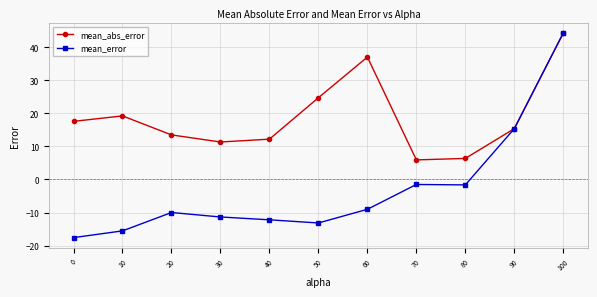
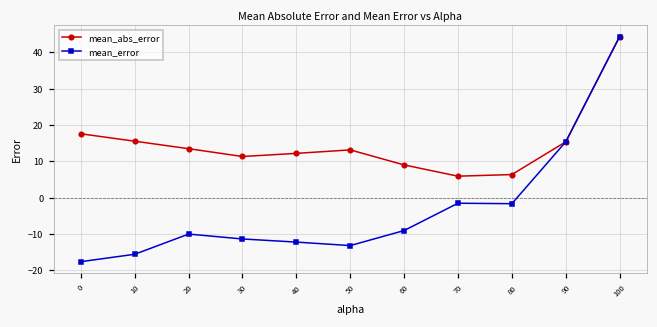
  {
    "mean_abs_error": {
      "0": 18,
-     "10": 19,
+     "10": 16,
      "20": 14,
      "30": 11,
      "40": 12,
-     "50": 25,
-     "60": 37,
+     "50": 13,
+     "60": 9,
      "70": 6,
      "80": 6
    },
    "mean_error": {
      "0": -18,
      "10": -16,
      "20": -10,
      "30": -11,
      "40": -12,
      "50": -13,
      "60": -9,
      "70": -2,
      "80": -2
    }
  }
